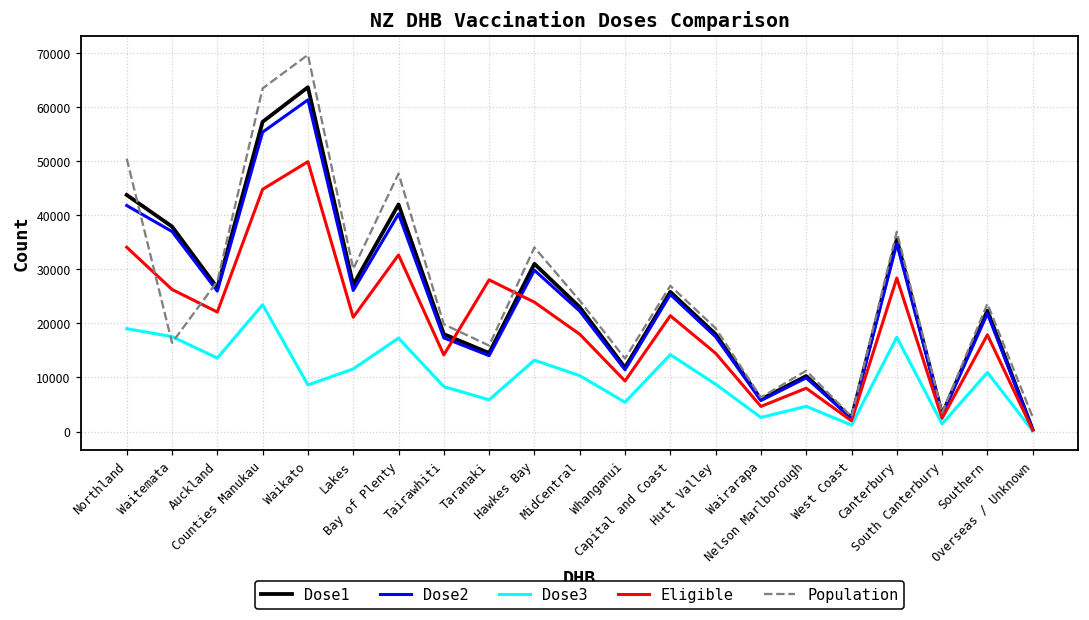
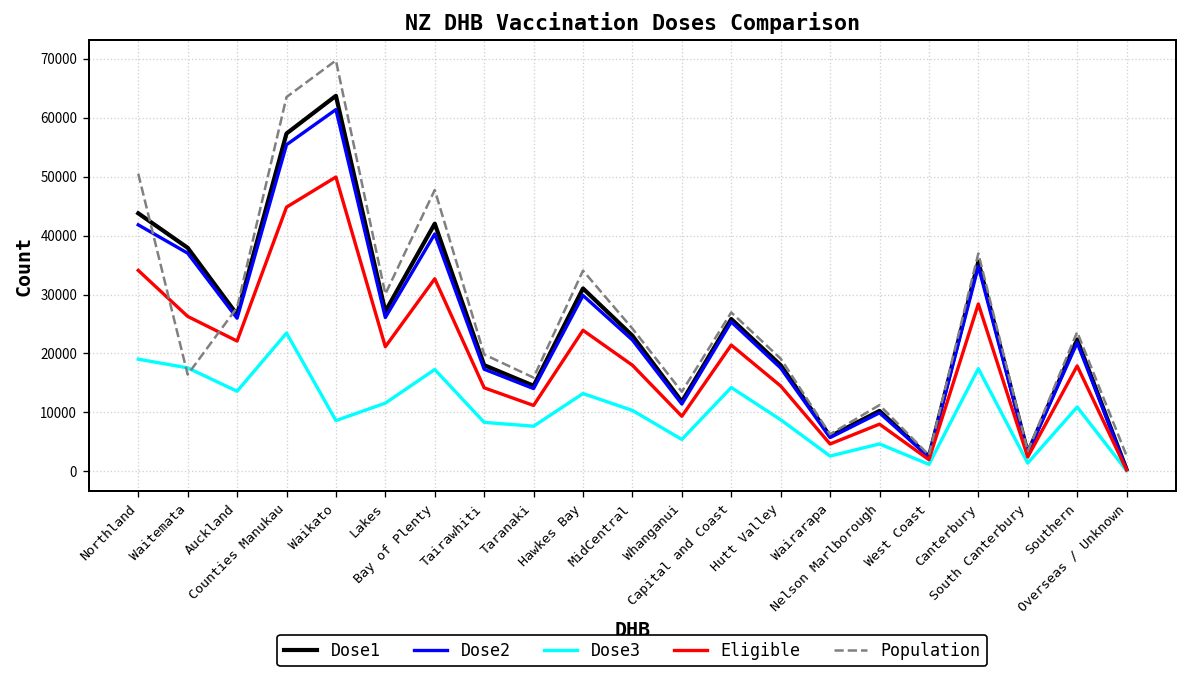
  {
    "Dose1": {
      "Northland": 44000,
      "Waitemata": 38000,
      "Auckland": 27000,
      "Counties Manukau": 57000,
      "Waikato": 64000,
      "Lakes": 27000,
      "Bay of Plenty": 42000,
      "Tairawhiti": 18000,
      "Hawkes Bay": 31000,
      "MidCentral": 23000,
      "Canterbury": 36000,
      "Southern": 22000
    },
    "Dose2": {
      "Northland": 42000,
      "Waitemata": 37000,
      "Auckland": 26000,
      "Counties Manukau": 55000,
      "Waikato": 61000,
      "Lakes": 26000,
      "Bay of Plenty": 40000,
      "Tairawhiti": 17000,
      "Hawkes Bay": 30000,
      "MidCentral": 22000,
      "Canterbury": 35000,
      "Southern": 22000
    },
    "Dose3": {
      "Northland": 19000,
      "Waitemata": 18000,
      "Auckland": 14000,
      "Counties Manukau": 23000,
      "Waikato": 9000,
      "Lakes": 12000,
      "Bay of Plenty": 17000,
      "Tairawhiti": 8000,
-     "Taranaki": 6000,
+     "Taranaki": 8000,
      "Hawkes Bay": 13000,
      "MidCentral": 10000,
      "Whanganui": 5000,
      "Capital and Coast": 14000,
      "Hutt Valley": 9000,
      "Wairarapa": 3000,
      "Nelson Marlborough": 5000,
      "West Coast": 1000,
      "Canterbury": 17000,
      "South Canterbury": 1000,
      "Southern": 11000
    },
    "Eligible": {
      "Northland": 34000,
      "Waitemata": 26000,
      "Auckland": 22000,
      "Counties Manukau": 45000,
      "Waikato": 50000,
      "Lakes": 21000,
      "Bay of Plenty": 33000,
      "Tairawhiti": 14000,
-     "Taranaki": 28000,
+     "Taranaki": 11000,
      "Hawkes Bay": 24000,
      "MidCentral": 18000,
      "Whanganui": 9000,
      "Capital and Coast": 21000,
      "Hutt Valley": 14000,
      "Wairarapa": 5000,
      "Nelson Marlborough": 8000,
      "Canterbury": 28000,
      "South Canterbury": 2000,
      "Southern": 18000
    },
    "Population": {
      "Northland": 50000,
      "Waitemata": 16000,
      "Auckland": 28000,
      "Counties Manukau": 63000,
      "Waikato": 70000,
      "Lakes": 30000,
      "Bay of Plenty": 48000,
      "Tairawhiti": 20000,
      "Taranaki": 16000,
      "Hawkes Bay": 34000,
      "MidCentral": 24000,
      "Whanganui": 14000,
      "Capital and Coast": 27000,
      "Hutt Valley": 19000,
      "Nelson Marlborough": 11000,
      "Canterbury": 37000,
      "Southern": 24000,
      "Overseas / Unknown": 3000
    }
  }
